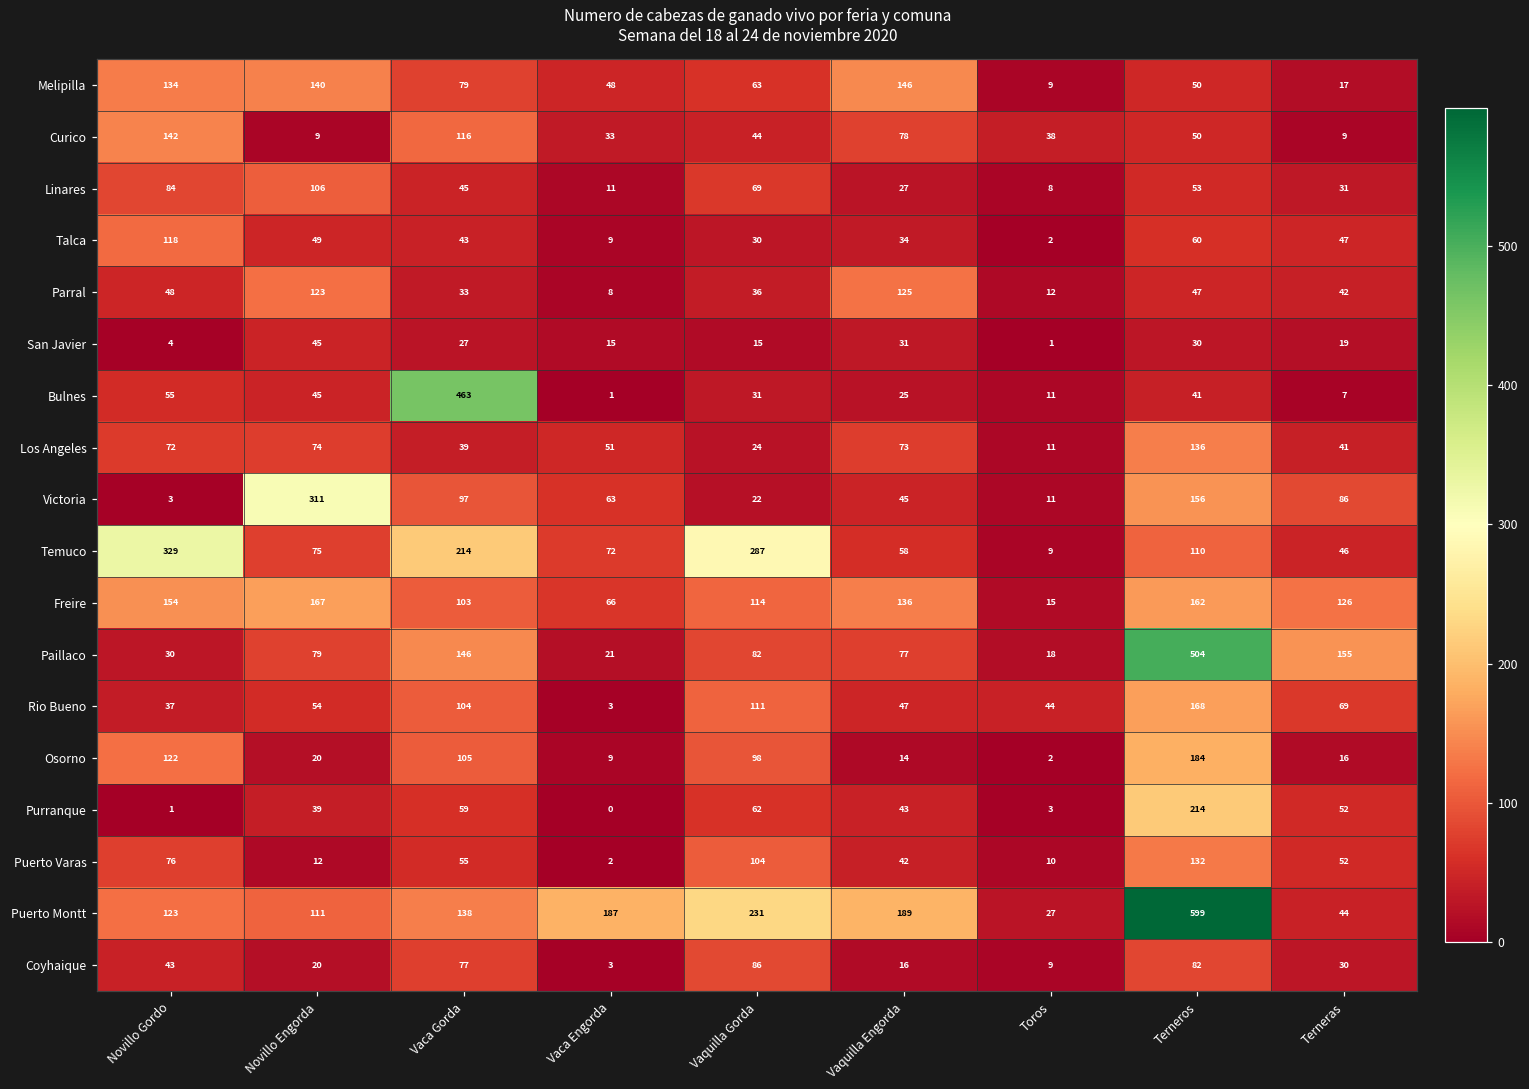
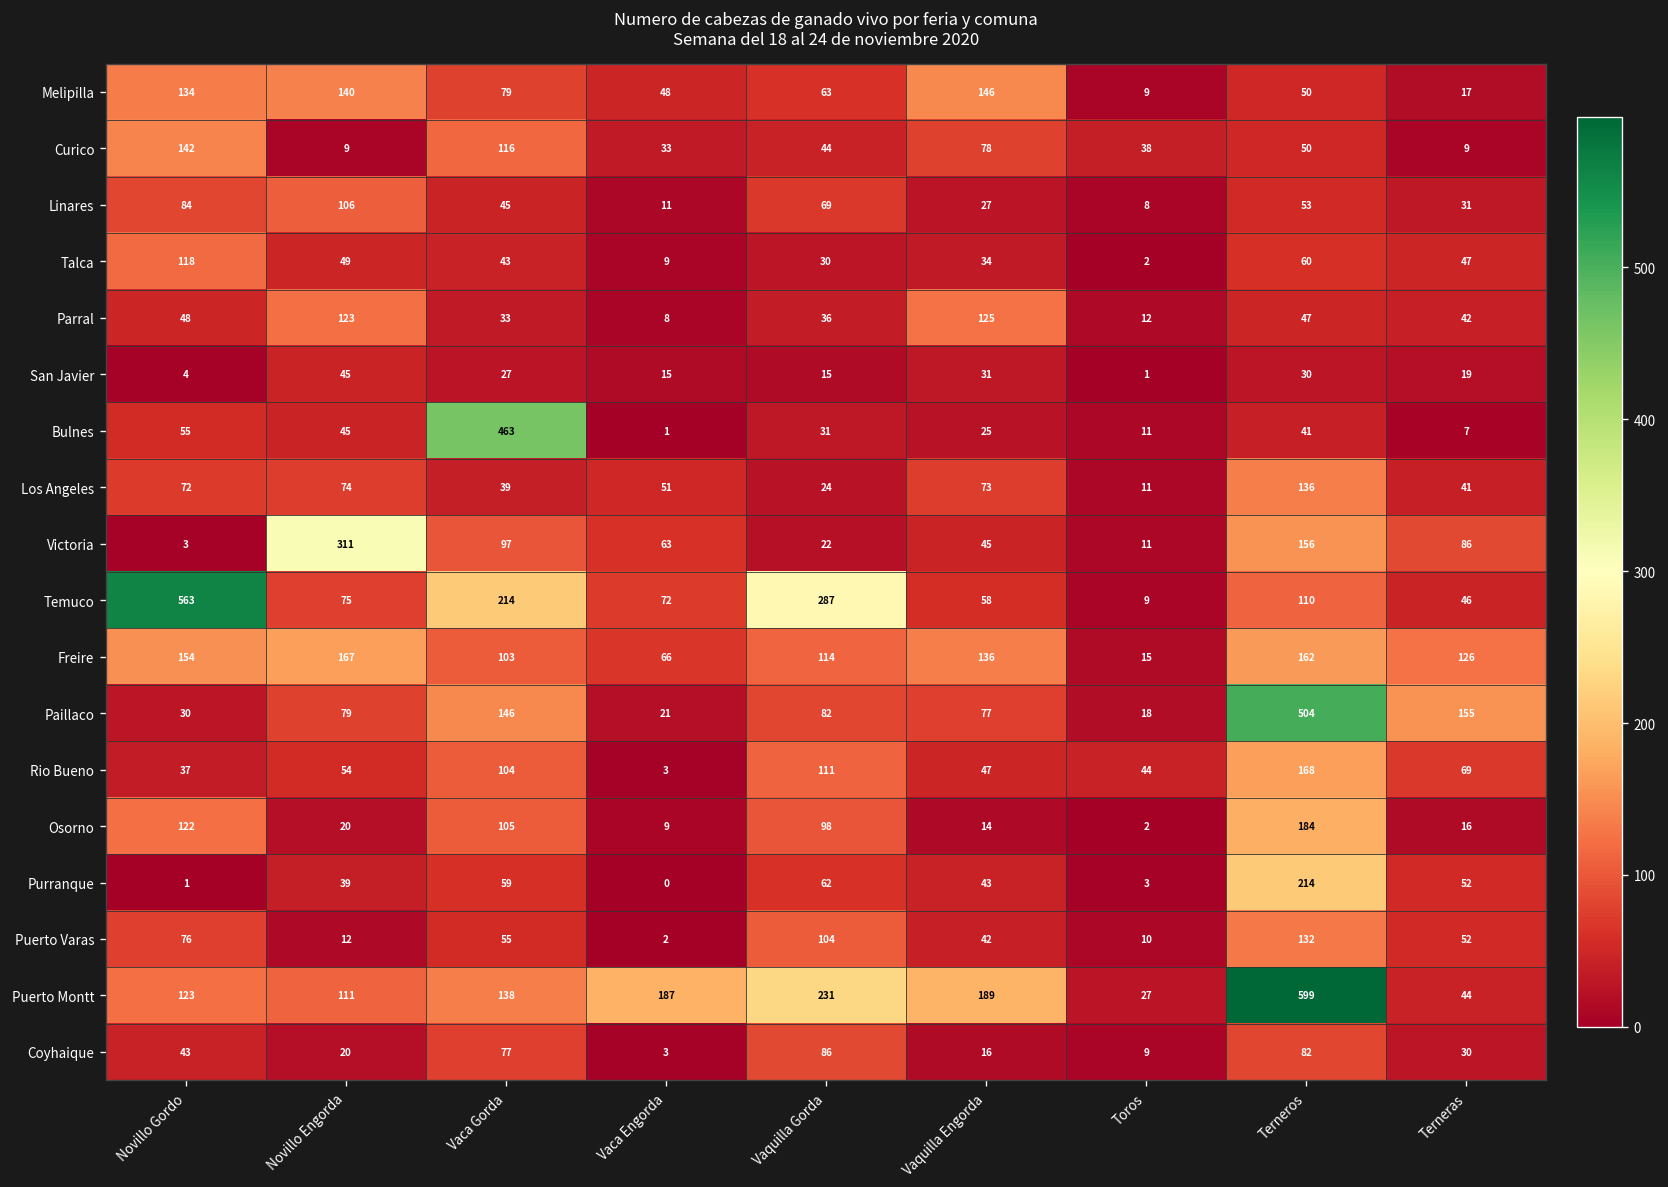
  {
    "Melipilla": {
      "Novillo Gordo": 134,
      "Novillo Engorda": 140,
      "Vaca Gorda": 79,
      "Vaca Engorda": 48,
      "Vaquilla Gorda": 63,
      "Vaquilla Engorda": 146,
      "Toros": 9,
      "Terneros": 50,
      "Terneras": 17
    },
    "Curico": {
      "Novillo Gordo": 142,
      "Novillo Engorda": 9,
      "Vaca Gorda": 116,
      "Vaca Engorda": 33,
      "Vaquilla Gorda": 44,
      "Vaquilla Engorda": 78,
      "Toros": 38,
      "Terneros": 50,
      "Terneras": 9
    },
    "Linares": {
      "Novillo Gordo": 84,
      "Novillo Engorda": 106,
      "Vaca Gorda": 45,
      "Vaca Engorda": 11,
      "Vaquilla Gorda": 69,
      "Vaquilla Engorda": 27,
      "Toros": 8,
      "Terneros": 53,
      "Terneras": 31
    },
    "Talca": {
      "Novillo Gordo": 118,
      "Novillo Engorda": 49,
      "Vaca Gorda": 43,
      "Vaca Engorda": 9,
      "Vaquilla Gorda": 30,
      "Vaquilla Engorda": 34,
      "Toros": 2,
      "Terneros": 60,
      "Terneras": 47
    },
    "Parral": {
      "Novillo Gordo": 48,
      "Novillo Engorda": 123,
      "Vaca Gorda": 33,
      "Vaca Engorda": 8,
      "Vaquilla Gorda": 36,
      "Vaquilla Engorda": 125,
      "Toros": 12,
      "Terneros": 47,
      "Terneras": 42
    },
    "San Javier": {
      "Novillo Gordo": 4,
      "Novillo Engorda": 45,
      "Vaca Gorda": 27,
      "Vaca Engorda": 15,
      "Vaquilla Gorda": 15,
      "Vaquilla Engorda": 31,
      "Toros": 1,
      "Terneros": 30,
      "Terneras": 19
    },
    "Bulnes": {
      "Novillo Gordo": 55,
      "Novillo Engorda": 45,
      "Vaca Gorda": 463,
      "Vaca Engorda": 1,
      "Vaquilla Gorda": 31,
      "Vaquilla Engorda": 25,
      "Toros": 11,
      "Terneros": 41,
      "Terneras": 7
    },
    "Los Angeles": {
      "Novillo Gordo": 72,
      "Novillo Engorda": 74,
      "Vaca Gorda": 39,
      "Vaca Engorda": 51,
      "Vaquilla Gorda": 24,
      "Vaquilla Engorda": 73,
      "Toros": 11,
      "Terneros": 136,
      "Terneras": 41
    },
    "Victoria": {
      "Novillo Gordo": 3,
      "Novillo Engorda": 311,
      "Vaca Gorda": 97,
      "Vaca Engorda": 63,
      "Vaquilla Gorda": 22,
      "Vaquilla Engorda": 45,
      "Toros": 11,
      "Terneros": 156,
      "Terneras": 86
    },
    "Temuco": {
-     "Novillo Gordo": 329,
+     "Novillo Gordo": 563,
      "Novillo Engorda": 75,
      "Vaca Gorda": 214,
      "Vaca Engorda": 72,
      "Vaquilla Gorda": 287,
      "Vaquilla Engorda": 58,
      "Toros": 9,
      "Terneros": 110,
      "Terneras": 46
    },
    "Freire": {
      "Novillo Gordo": 154,
      "Novillo Engorda": 167,
      "Vaca Gorda": 103,
      "Vaca Engorda": 66,
      "Vaquilla Gorda": 114,
      "Vaquilla Engorda": 136,
      "Toros": 15,
      "Terneros": 162,
      "Terneras": 126
    },
    "Paillaco": {
      "Novillo Gordo": 30,
      "Novillo Engorda": 79,
      "Vaca Gorda": 146,
      "Vaca Engorda": 21,
      "Vaquilla Gorda": 82,
      "Vaquilla Engorda": 77,
      "Toros": 18,
      "Terneros": 504,
      "Terneras": 155
    },
    "Rio Bueno": {
      "Novillo Gordo": 37,
      "Novillo Engorda": 54,
      "Vaca Gorda": 104,
      "Vaca Engorda": 3,
      "Vaquilla Gorda": 111,
      "Vaquilla Engorda": 47,
      "Toros": 44,
      "Terneros": 168,
      "Terneras": 69
    },
    "Osorno": {
      "Novillo Gordo": 122,
      "Novillo Engorda": 20,
      "Vaca Gorda": 105,
      "Vaca Engorda": 9,
      "Vaquilla Gorda": 98,
      "Vaquilla Engorda": 14,
      "Toros": 2,
      "Terneros": 184,
      "Terneras": 16
    },
    "Purranque": {
      "Novillo Gordo": 1,
      "Novillo Engorda": 39,
      "Vaca Gorda": 59,
      "Vaca Engorda": 0,
      "Vaquilla Gorda": 62,
      "Vaquilla Engorda": 43,
      "Toros": 3,
      "Terneros": 214,
      "Terneras": 52
    },
    "Puerto Varas": {
      "Novillo Gordo": 76,
      "Novillo Engorda": 12,
      "Vaca Gorda": 55,
      "Vaca Engorda": 2,
      "Vaquilla Gorda": 104,
      "Vaquilla Engorda": 42,
      "Toros": 10,
      "Terneros": 132,
      "Terneras": 52
    },
    "Puerto Montt": {
      "Novillo Gordo": 123,
      "Novillo Engorda": 111,
      "Vaca Gorda": 138,
      "Vaca Engorda": 187,
      "Vaquilla Gorda": 231,
      "Vaquilla Engorda": 189,
      "Toros": 27,
      "Terneros": 599,
      "Terneras": 44
    },
    "Coyhaique": {
      "Novillo Gordo": 43,
      "Novillo Engorda": 20,
      "Vaca Gorda": 77,
      "Vaca Engorda": 3,
      "Vaquilla Gorda": 86,
      "Vaquilla Engorda": 16,
      "Toros": 9,
      "Terneros": 82,
      "Terneras": 30
    }
  }
